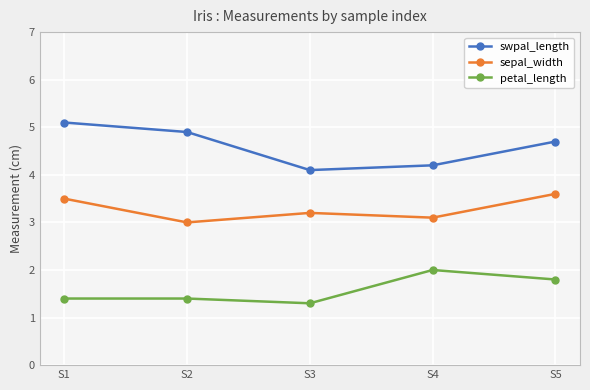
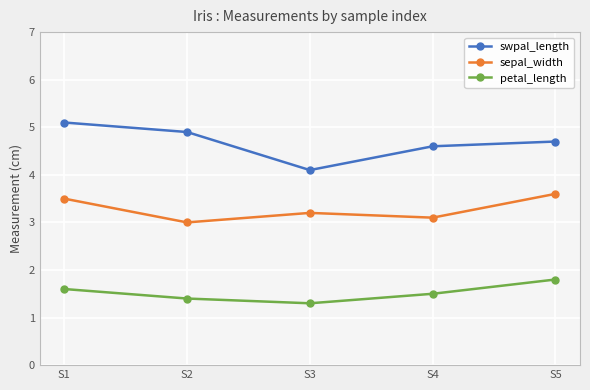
  {
    "swpal_length": {
      "S1": 5.1,
      "S2": 4.9,
      "S3": 4.1,
-     "S4": 4.2,
+     "S4": 4.6,
      "S5": 4.7
    },
    "sepal_width": {
      "S1": 3.5,
      "S2": 3.0,
      "S3": 3.2,
      "S4": 3.1,
      "S5": 3.6
    },
    "petal_length": {
-     "S1": 1.4,
+     "S1": 1.6,
      "S2": 1.4,
      "S3": 1.3,
-     "S4": 2.0,
+     "S4": 1.5,
      "S5": 1.8
    }
  }
